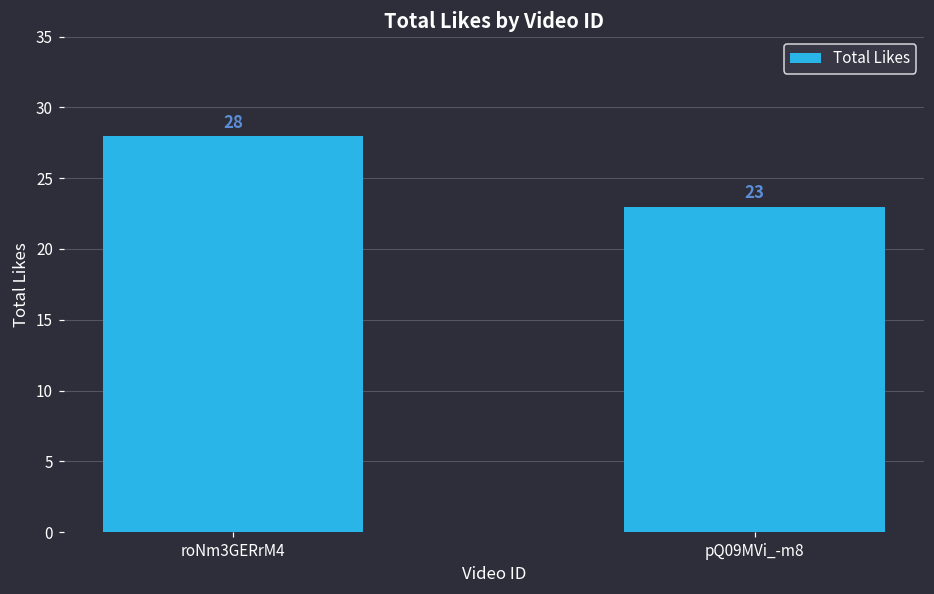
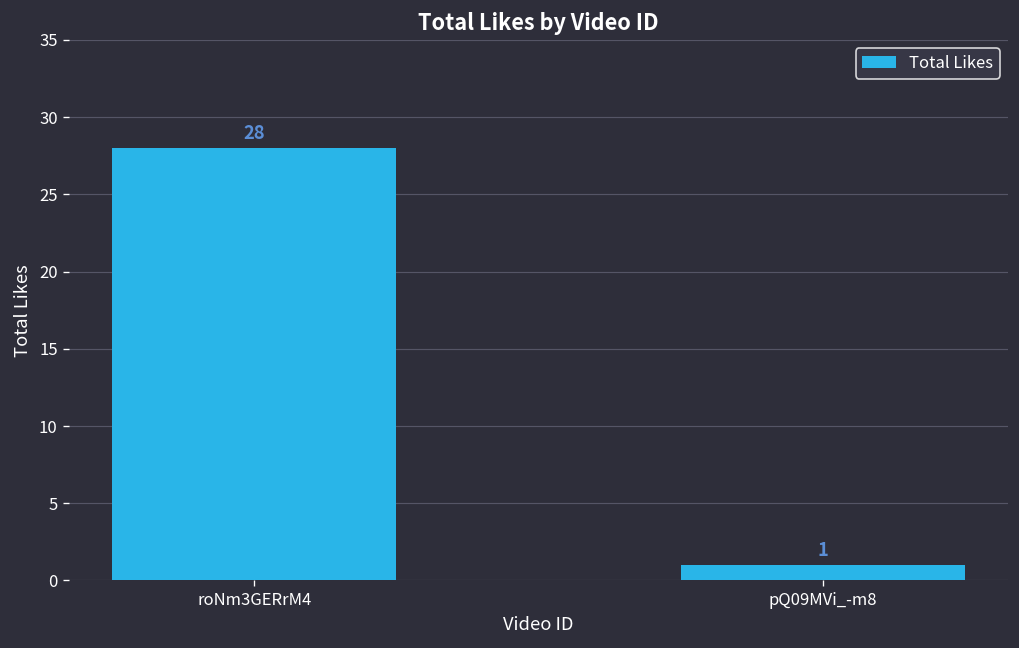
  {
    "roNm3GERrM4": 28,
-   "pQ09MVi_-m8": 23
+   "pQ09MVi_-m8": 1
  }
